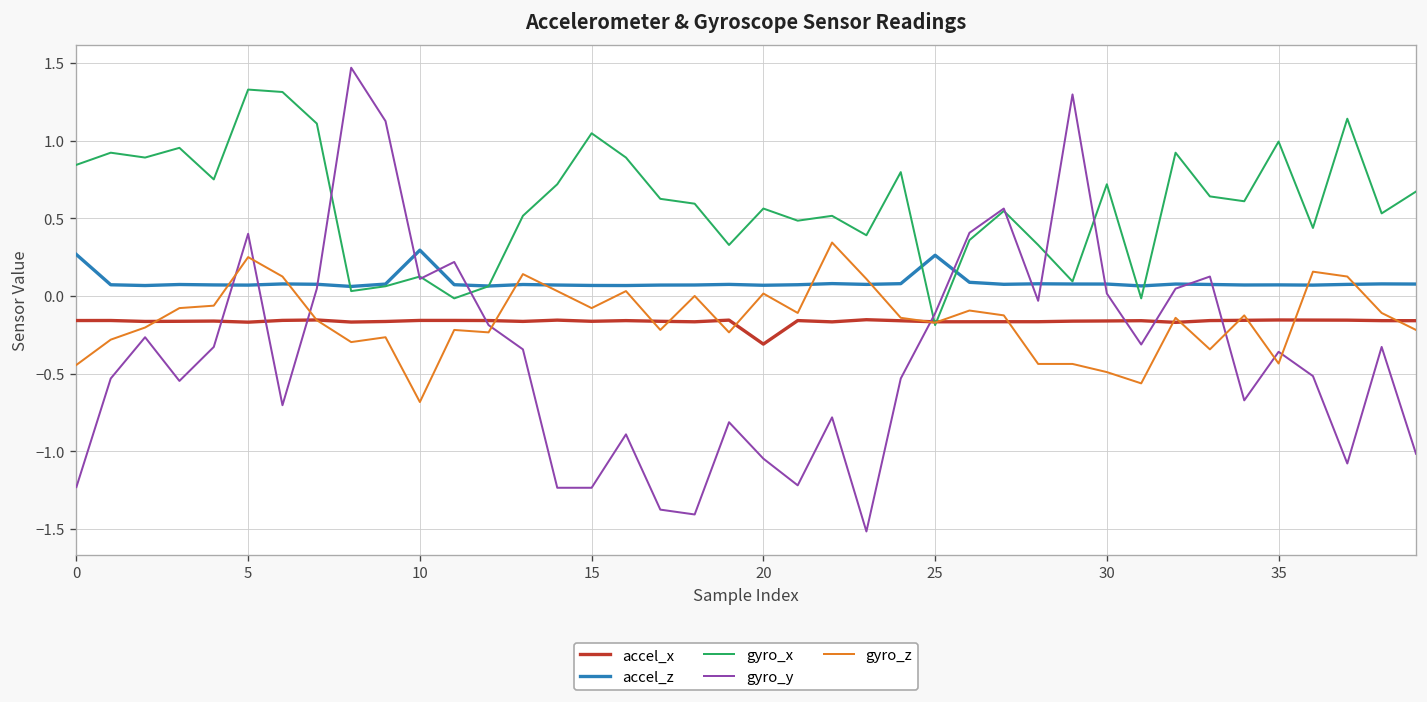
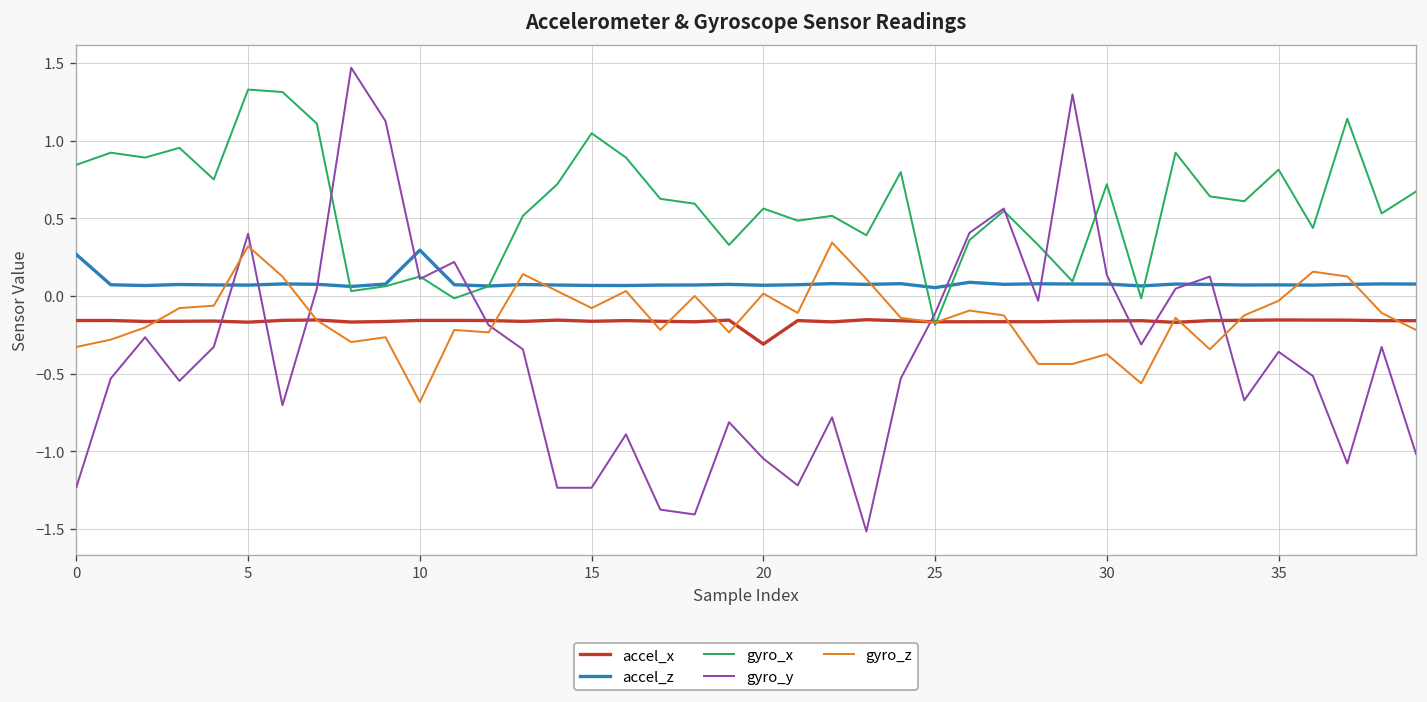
  {
    "accel_x": {
      "0": -0.16,
      "5": -0.17,
      "10": -0.16,
      "15": -0.16,
      "20": -0.31,
      "30": -0.16,
      "35": -0.15
    },
    "accel_z": {
      "0": 0.27,
      "5": 0.07,
      "10": 0.29,
      "15": 0.07,
      "20": 0.07,
-     "25": 0.26,
+     "25": 0.05,
      "30": 0.08,
      "35": 0.07
    },
    "gyro_x": {
      "0": 0.84,
      "5": 1.33,
      "15": 1.05,
      "20": 0.56,
      "30": 0.72,
-     "35": 0.99
+     "35": 0.81
    },
    "gyro_y": {
      "0": -1.23,
      "5": 0.40,
      "15": -1.23,
      "20": -1.05,
      "25": -0.11,
-     "30": 0.02,
+     "30": 0.13,
      "35": -0.36
    },
    "gyro_z": {
-     "0": -0.44,
-     "5": 0.25,
+     "0": -0.33,
+     "5": 0.32,
      "10": -0.68,
      "15": -0.08,
      "20": 0.02,
-     "30": -0.49,
-     "35": -0.43
+     "30": -0.38,
+     "35": -0.03
    }
  }
